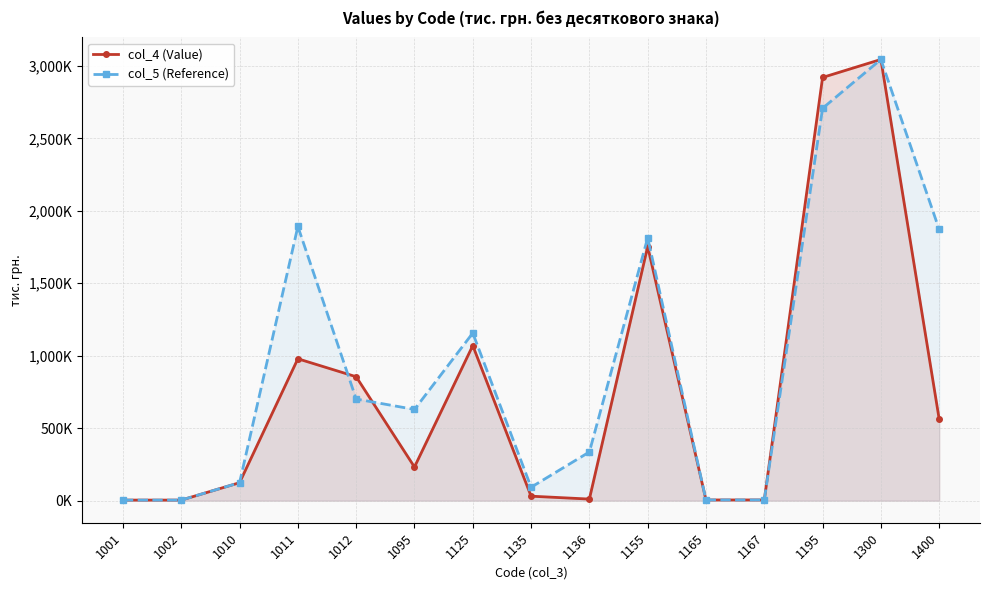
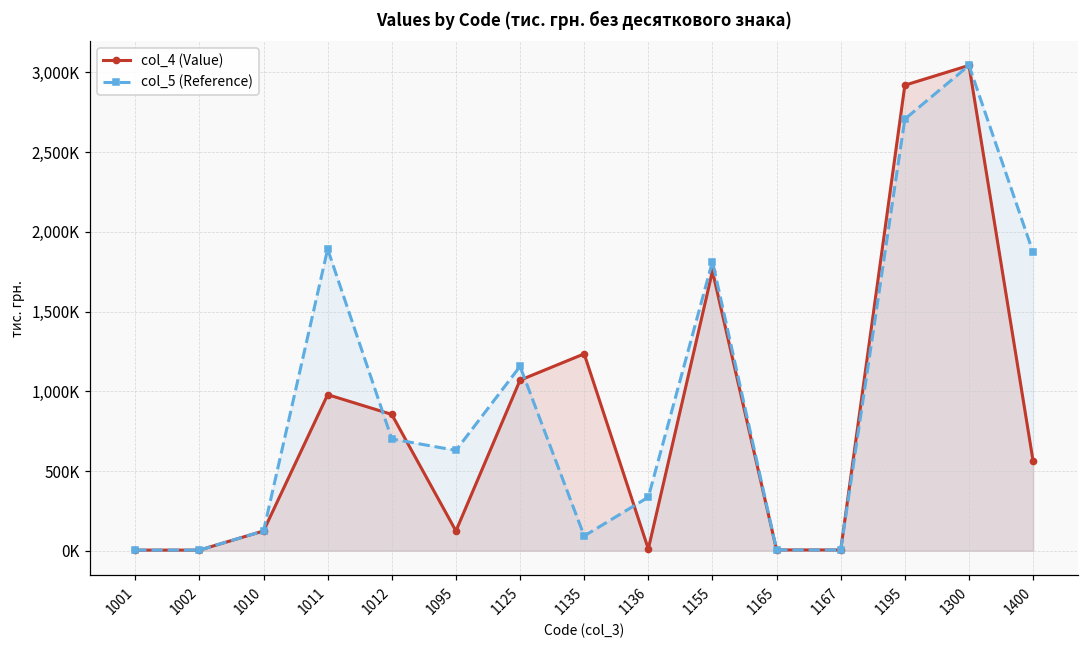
  {
    "col_4 (Value)": {
      "1011": "980,000",
      "1012": "860,000",
-     "1095": "230,000",
+     "1095": "120,000",
      "1125": "1,070,000",
-     "1135": "30,000",
+     "1135": "1,230,000",
      "1136": "10,000",
      "1155": "1,750,000",
      "1195": "2,920,000",
      "1400": "560,000"
    },
    "col_5 (Reference)": {
      "1011": "1,890,000",
      "1012": "700,000",
      "1095": "630,000",
      "1125": "1,160,000",
      "1135": "90,000",
      "1136": "340,000",
      "1155": "1,810,000",
      "1195": "2,710,000",
      "1400": "1,870,000"
    }
  }
